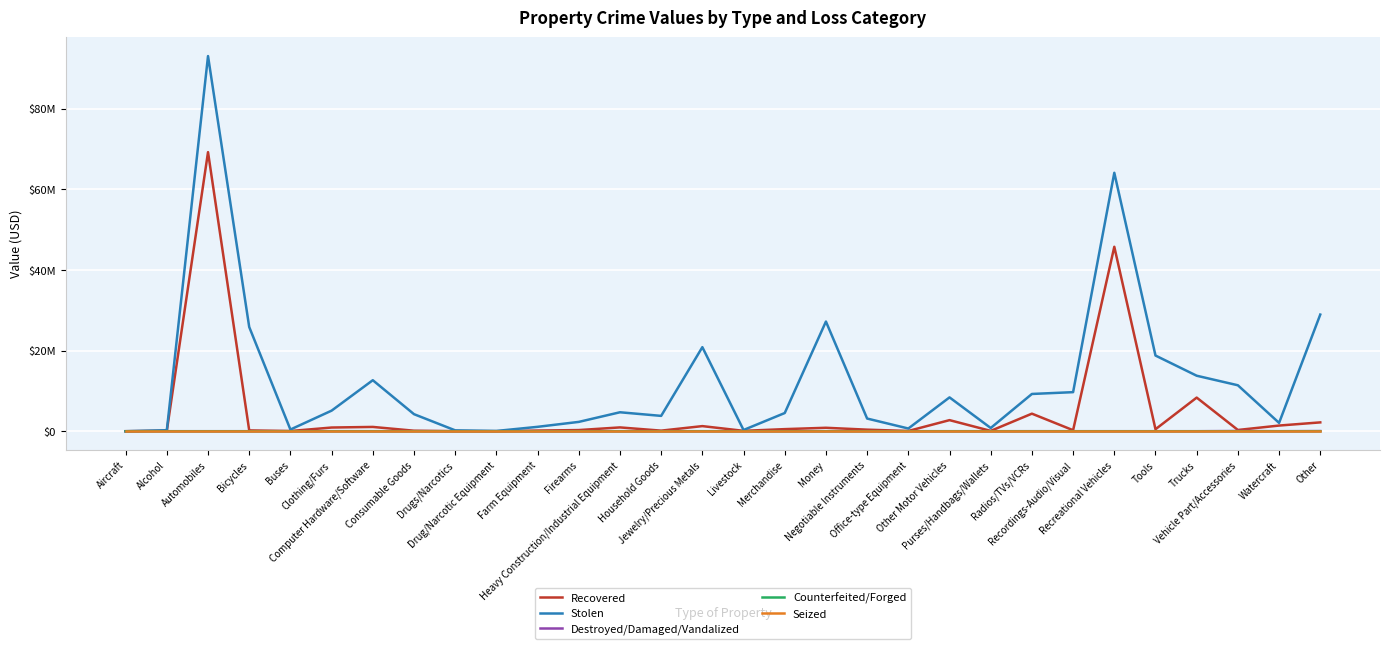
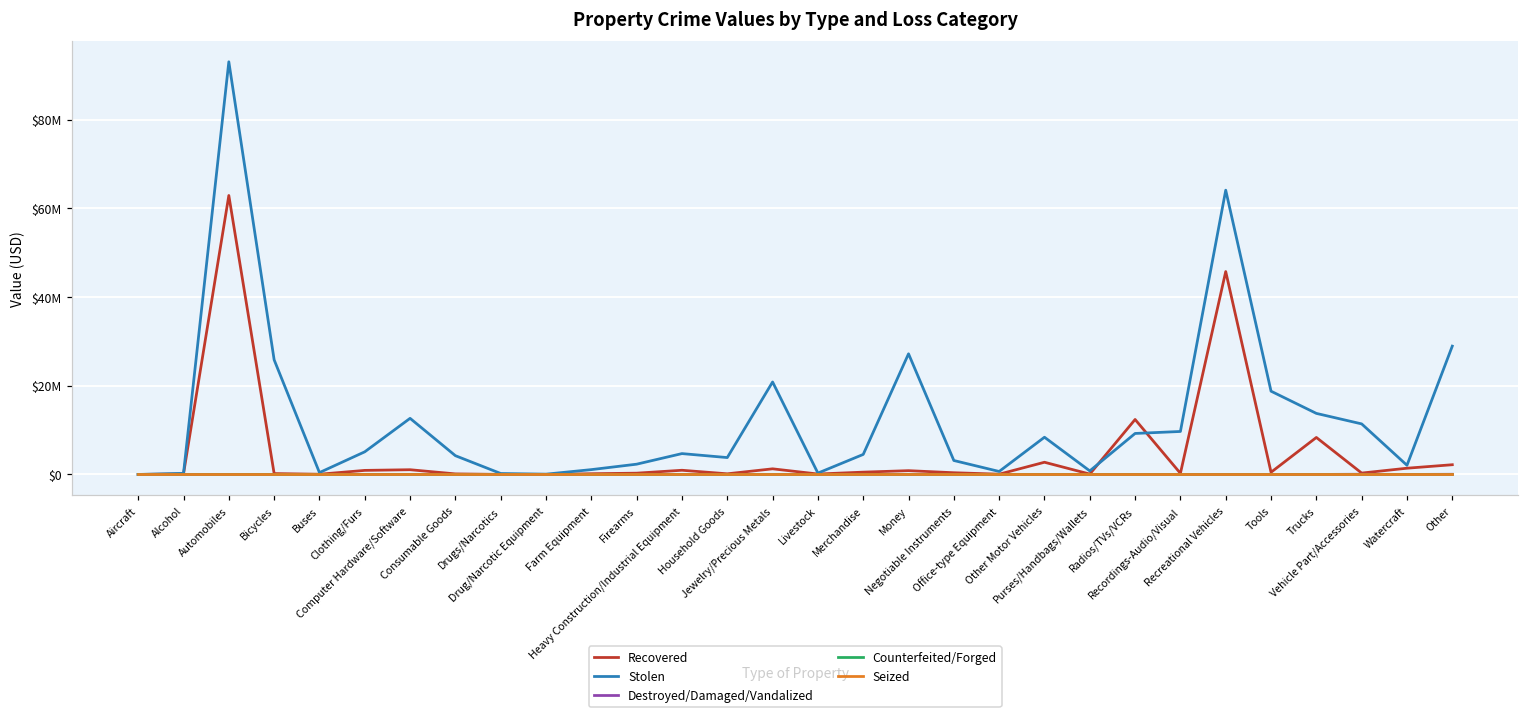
  {
    "Recovered": {
-     "Automobiles": "$69000000",
+     "Automobiles": "$63000000",
      "Clothing/Furs": "$1000000",
      "Computer Hardware/Software": "$1000000",
      "Heavy Construction/Industrial Equipment": "$1000000",
      "Jewelry/Precious Metals": "$1000000",
      "Money": "$1000000",
      "Other Motor Vehicles": "$3000000",
-     "Radios/TVs/VCRs": "$4000000",
+     "Radios/TVs/VCRs": "$12000000",
      "Recreational Vehicles": "$46000000",
      "Trucks": "$8000000",
      "Watercraft": "$1000000",
      "Other": "$2000000"
    },
    "Stolen": {
      "Automobiles": "$93000000",
      "Bicycles": "$26000000",
      "Clothing/Furs": "$5000000",
      "Computer Hardware/Software": "$13000000",
      "Consumable Goods": "$4000000",
      "Farm Equipment": "$1000000",
      "Firearms": "$2000000",
      "Heavy Construction/Industrial Equipment": "$5000000",
      "Household Goods": "$4000000",
      "Jewelry/Precious Metals": "$21000000",
      "Merchandise": "$5000000",
      "Money": "$27000000",
      "Negotiable Instruments": "$3000000",
      "Other Motor Vehicles": "$8000000",
      "Purses/Handbags/Wallets": "$1000000",
      "Radios/TVs/VCRs": "$9000000",
      "Recordings-Audio/Visual": "$10000000",
      "Recreational Vehicles": "$64000000",
      "Tools": "$19000000",
      "Trucks": "$14000000",
      "Vehicle Part/Accessories": "$11000000",
      "Watercraft": "$2000000",
      "Other": "$29000000"
    },
    "Seized": {
      "Automobiles": "$0",
      "Clothing/Furs": "$0",
      "Computer Hardware/Software": "$0",
      "Heavy Construction/Industrial Equipment": "$0",
      "Jewelry/Precious Metals": "$0",
      "Money": "$0",
      "Other Motor Vehicles": "$0",
      "Radios/TVs/VCRs": "$0",
      "Recreational Vehicles": "$0",
      "Trucks": "$0",
      "Watercraft": "$0",
      "Other": "$0"
    }
  }
